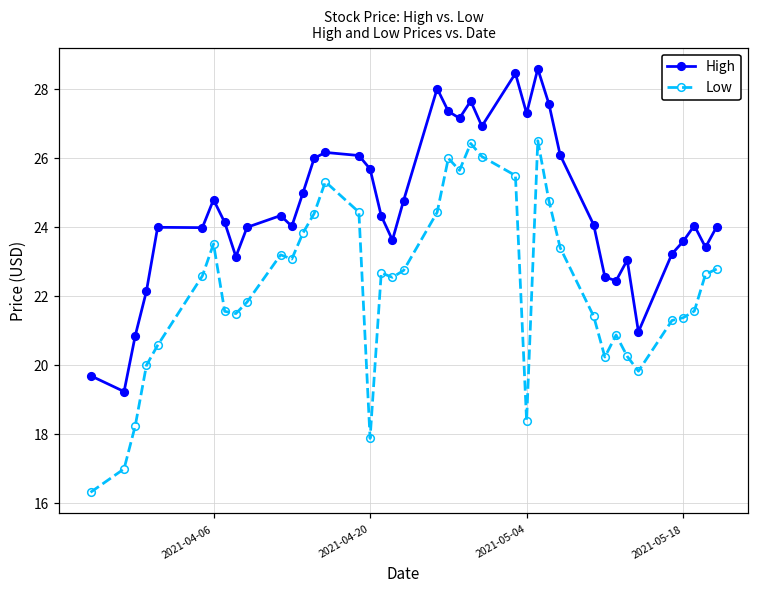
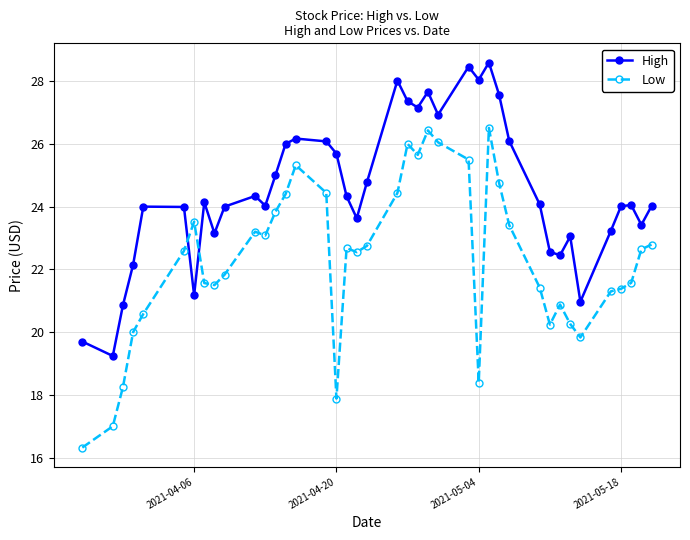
  {
    "High": {
-     "2021-04-06": 24.8,
+     "2021-04-06": 21.2,
      "2021-04-20": 25.7,
-     "2021-05-04": 27.3,
-     "2021-05-18": 23.6
+     "2021-05-04": 28.0,
+     "2021-05-18": 24.0
    },
    "Low": {
      "2021-04-06": 23.5,
      "2021-04-20": 17.9,
      "2021-05-04": 18.4,
      "2021-05-18": 21.4
    }
  }
